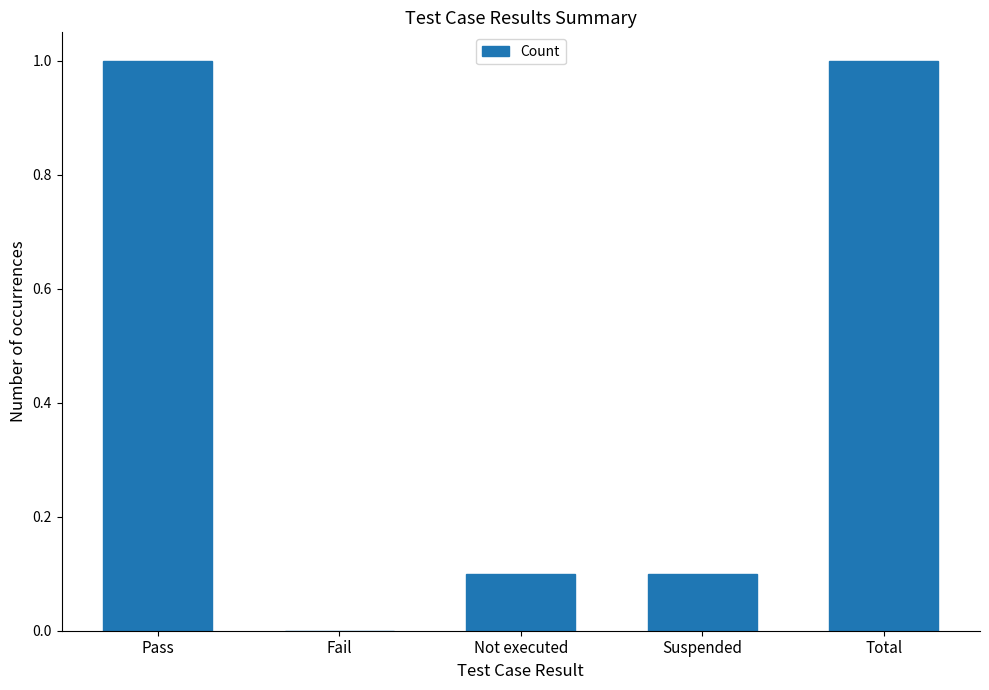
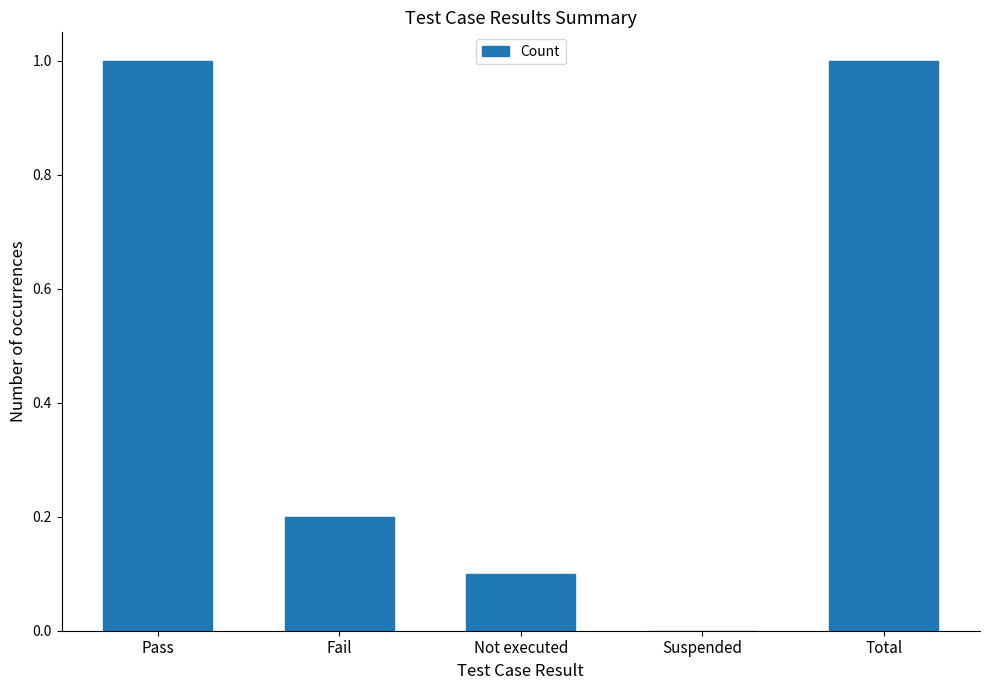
  {
    "Pass": 1.0,
-   "Fail": 0.0,
+   "Fail": 0.2,
    "Not executed": 0.1,
-   "Suspended": 0.1,
+   "Suspended": 0.0,
    "Total": 1.0
  }
